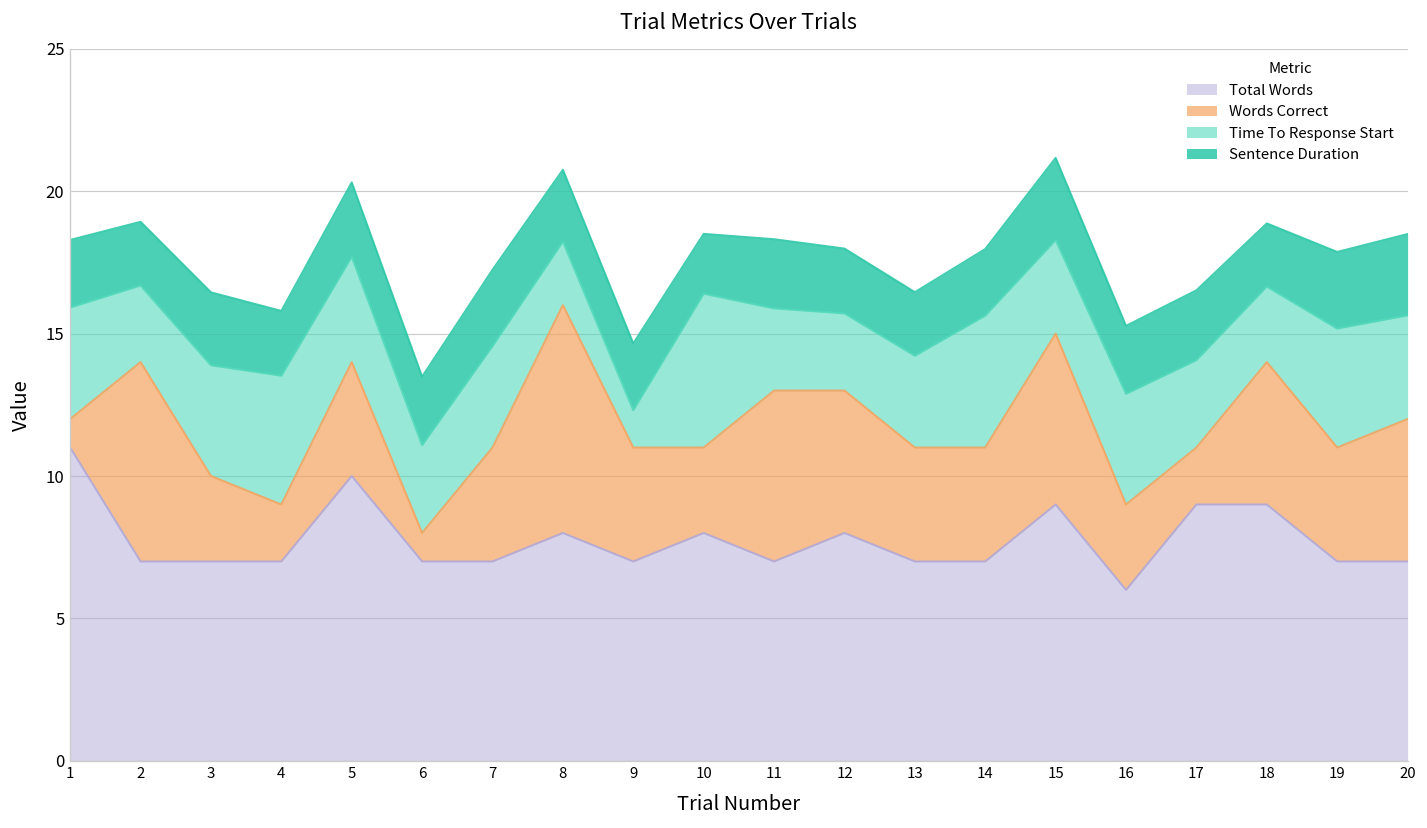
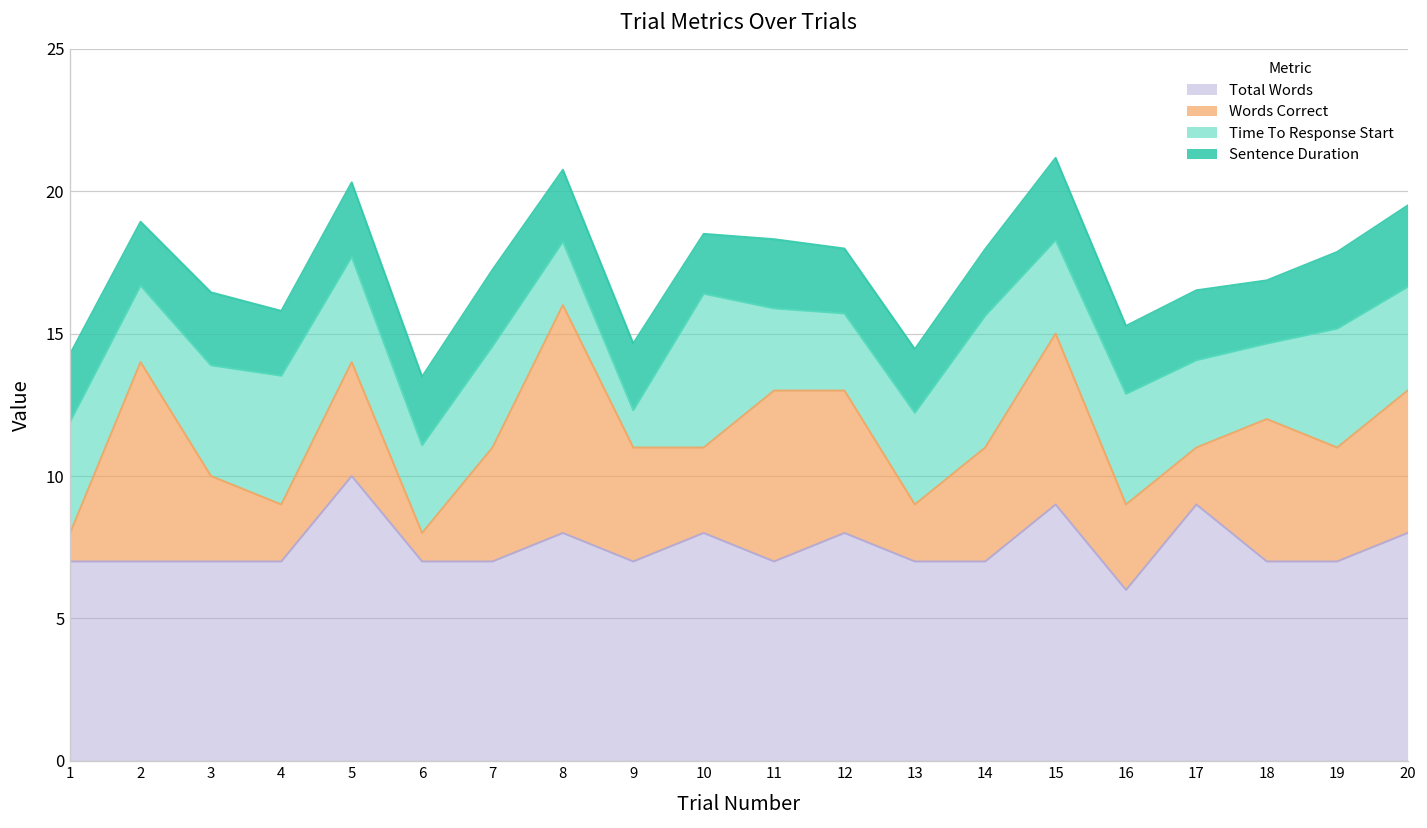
  {
    "Total Words": {
-     "1": 11,
+     "1": 7,
      "2": 7,
      "3": 7,
      "4": 7,
      "5": 10,
      "6": 7,
      "7": 7,
      "8": 8,
      "9": 7,
      "10": 8,
      "11": 7,
      "12": 8,
      "13": 7,
      "14": 7,
      "15": 9,
      "16": 6,
      "17": 9,
-     "18": 9,
+     "18": 7,
      "19": 7,
-     "20": 7
+     "20": 8
    },
    "Words Correct": {
      "2": 14,
      "3": 10,
      "4": 9,
      "5": 14,
      "6": 8,
      "7": 11,
      "8": 16,
      "9": 11,
      "10": 11,
      "11": 13,
      "12": 13,
-     "13": 4,
+     "13": 2,
      "14": 11,
      "15": 15,
      "16": 9,
      "17": 11,
      "19": 11
    }
  }
